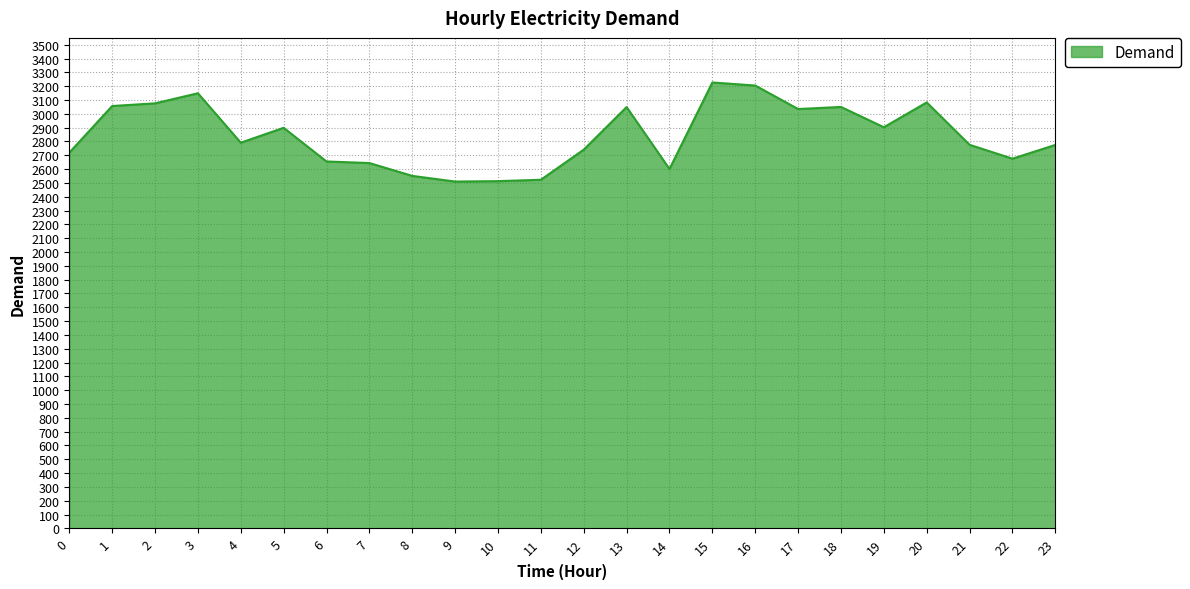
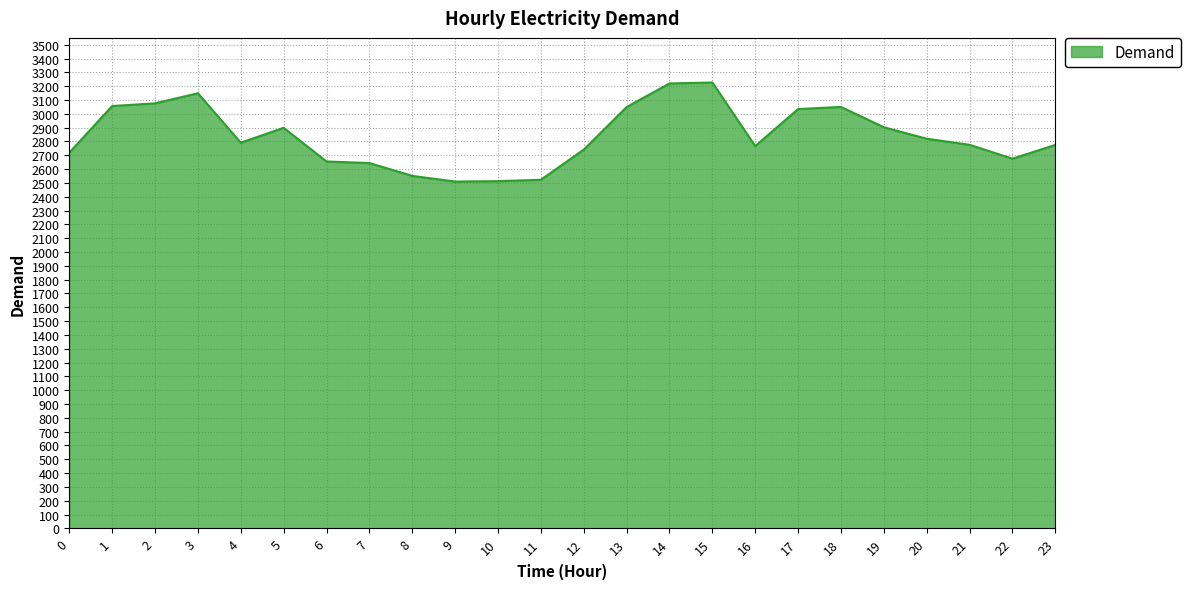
  {
    "0": 2720,
    "1": 3060,
    "2": 3080,
    "3": 3150,
    "4": 2790,
    "5": 2900,
    "6": 2660,
    "7": 2640,
    "8": 2550,
    "9": 2510,
    "10": 2510,
    "11": 2520,
    "12": 2740,
    "13": 3050,
-   "14": 2600,
+   "14": 3220,
    "15": 3230,
-   "16": 3210,
+   "16": 2770,
    "17": 3030,
    "18": 3050,
    "19": 2900,
-   "20": 3080,
+   "20": 2820,
    "21": 2780,
    "22": 2680,
    "23": 2780
  }
